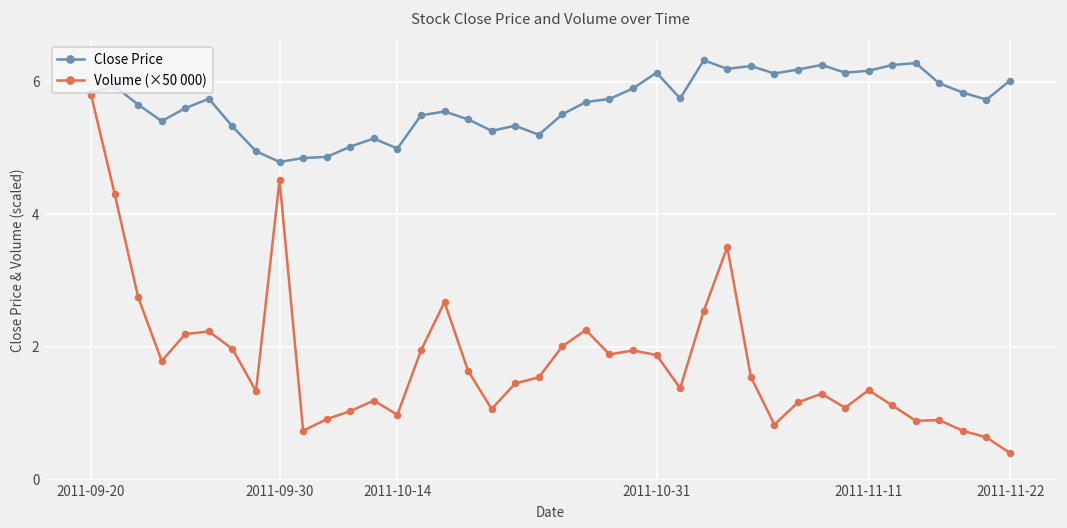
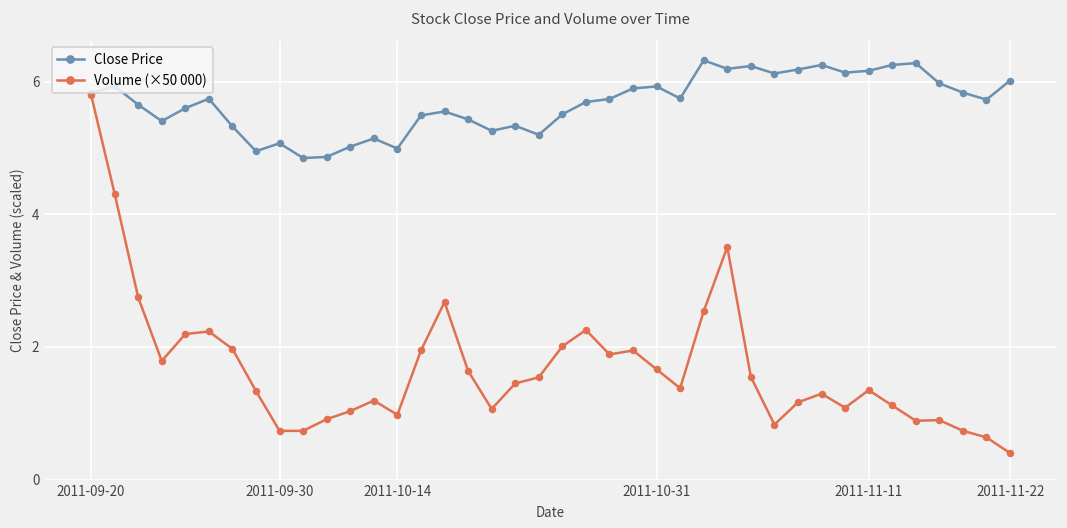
  {
    "Close Price": {
-     "2011-09-30": 4.8,
+     "2011-09-30": 5.1,
      "2011-10-14": 5.0,
-     "2011-10-31": 6.1,
+     "2011-10-31": 5.9,
      "2011-11-11": 6.2,
      "2011-11-22": 6.0
    },
    "Volume (×50 000)": {
-     "2011-09-30": 4.5,
+     "2011-09-30": 0.7,
      "2011-10-14": 1.0,
-     "2011-10-31": 1.9,
+     "2011-10-31": 1.7,
      "2011-11-11": 1.3,
      "2011-11-22": 0.4
    }
  }
